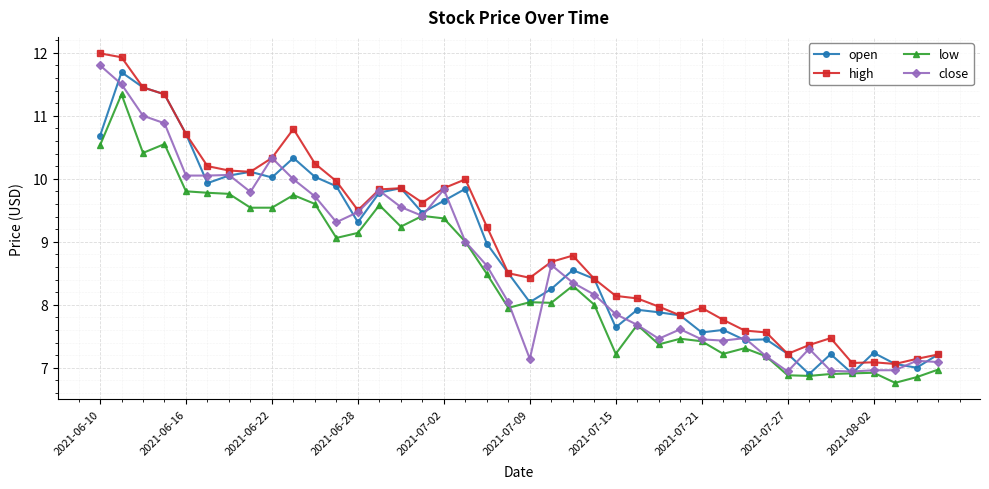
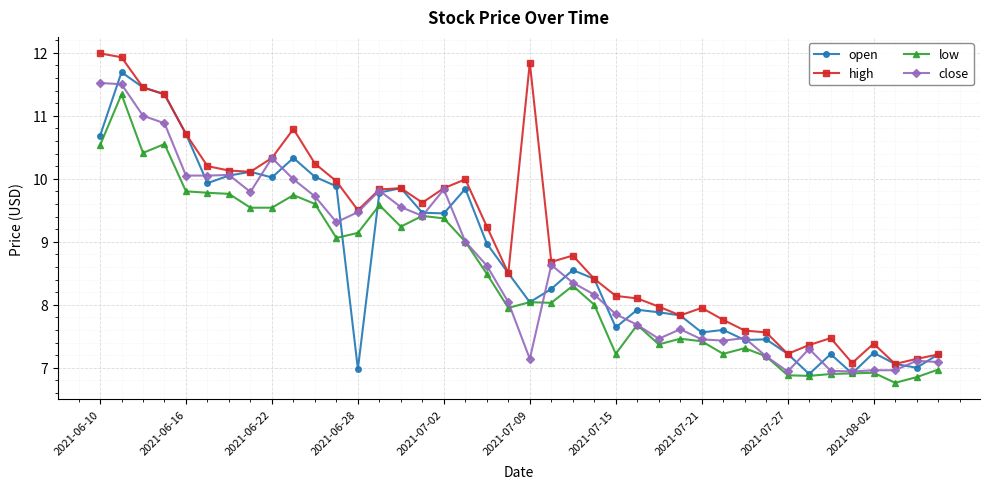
  {
    "open": {
      "2021-06-10": 10.7,
      "2021-06-22": 10.0,
-     "2021-06-28": 9.3,
-     "2021-07-02": 9.7,
+     "2021-06-28": 7.0,
+     "2021-07-02": 9.5,
      "2021-07-15": 7.6,
      "2021-07-21": 7.6,
      "2021-08-02": 7.2
    },
    "high": {
      "2021-06-10": 12.0,
-     "2021-07-09": 8.4,
+     "2021-07-09": 11.8,
      "2021-07-15": 8.1,
      "2021-07-21": 8.0,
-     "2021-08-02": 7.1
+     "2021-08-02": 7.4
    },
    "low": {
      "2021-06-10": 10.5,
      "2021-06-16": 9.8,
      "2021-06-22": 9.5,
      "2021-06-28": 9.1,
      "2021-07-02": 9.4,
      "2021-07-15": 7.2,
      "2021-07-27": 6.9,
      "2021-08-02": 6.9
    },
    "close": {
-     "2021-06-10": 11.8,
+     "2021-06-10": 11.5,
      "2021-06-16": 10.1,
      "2021-07-09": 7.1,
      "2021-07-15": 7.9,
      "2021-07-27": 6.9,
      "2021-08-02": 7.0
    }
  }
